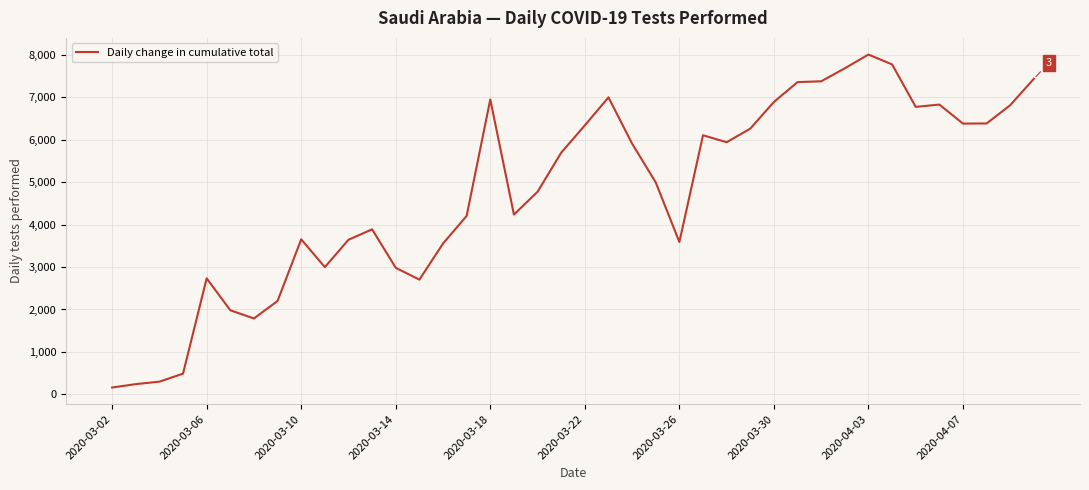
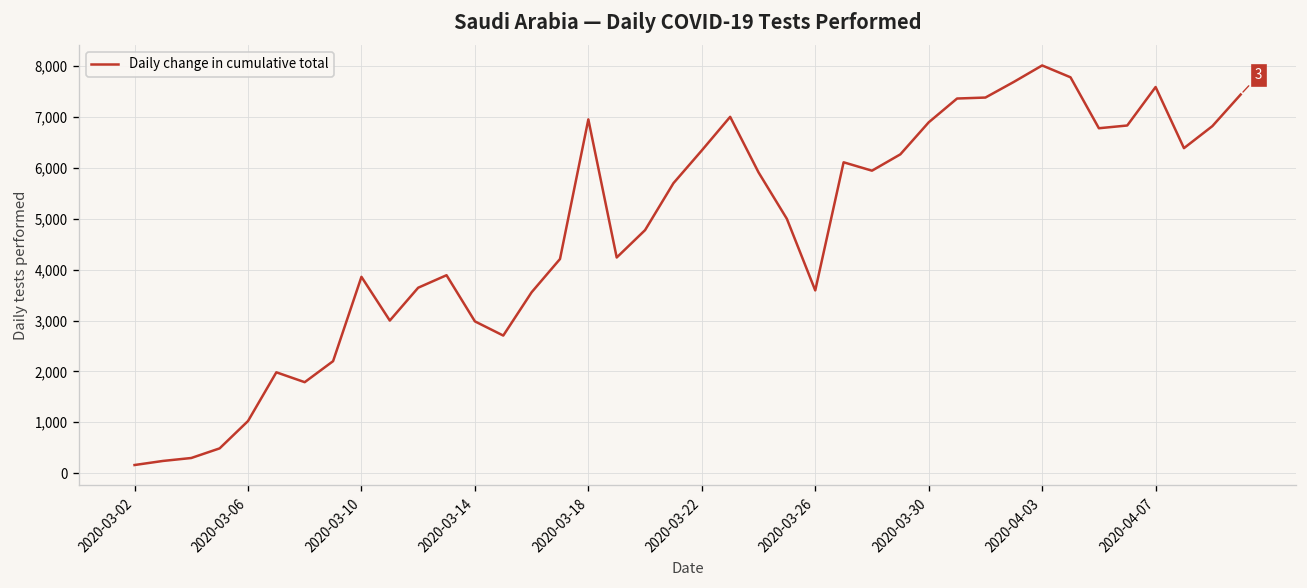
  {
    "2020-03-02": "200",
-   "2020-03-06": "2,700",
-   "2020-03-10": "3,700",
+   "2020-03-06": "1,000",
+   "2020-03-10": "3,900",
    "2020-03-14": "3,000",
    "2020-03-18": "7,000",
    "2020-03-22": "6,300",
    "2020-03-26": "3,600",
    "2020-03-30": "6,900",
    "2020-04-03": "8,000",
-   "2020-04-07": "6,400"
+   "2020-04-07": "7,600"
  }
